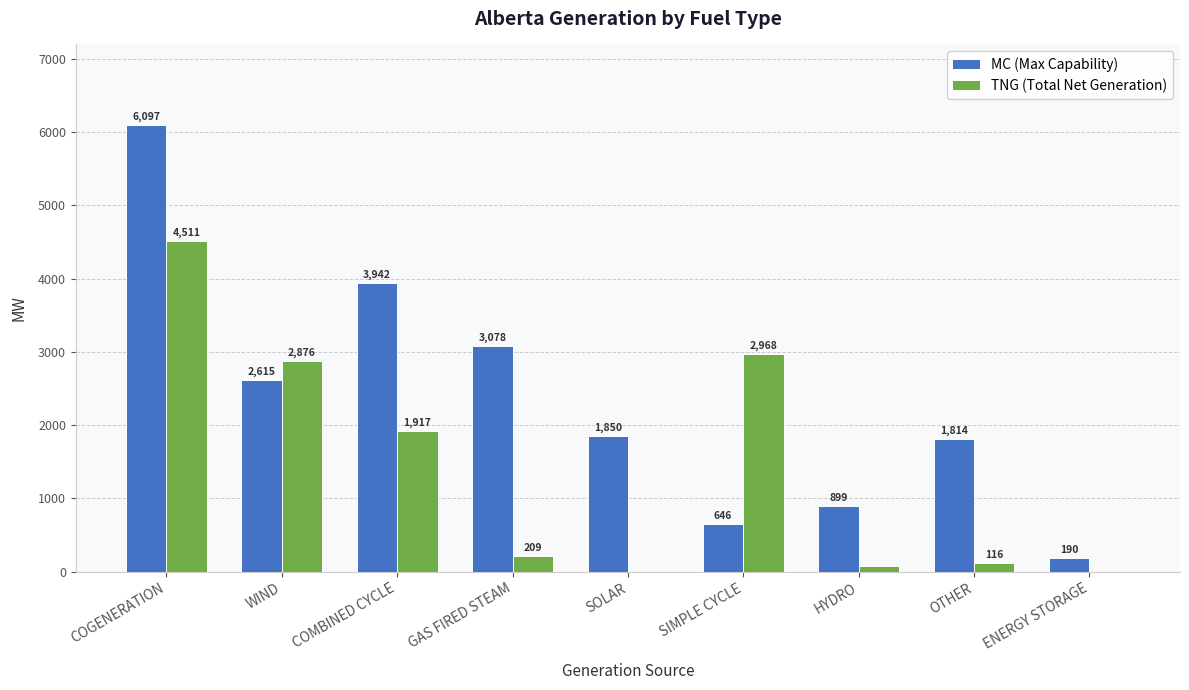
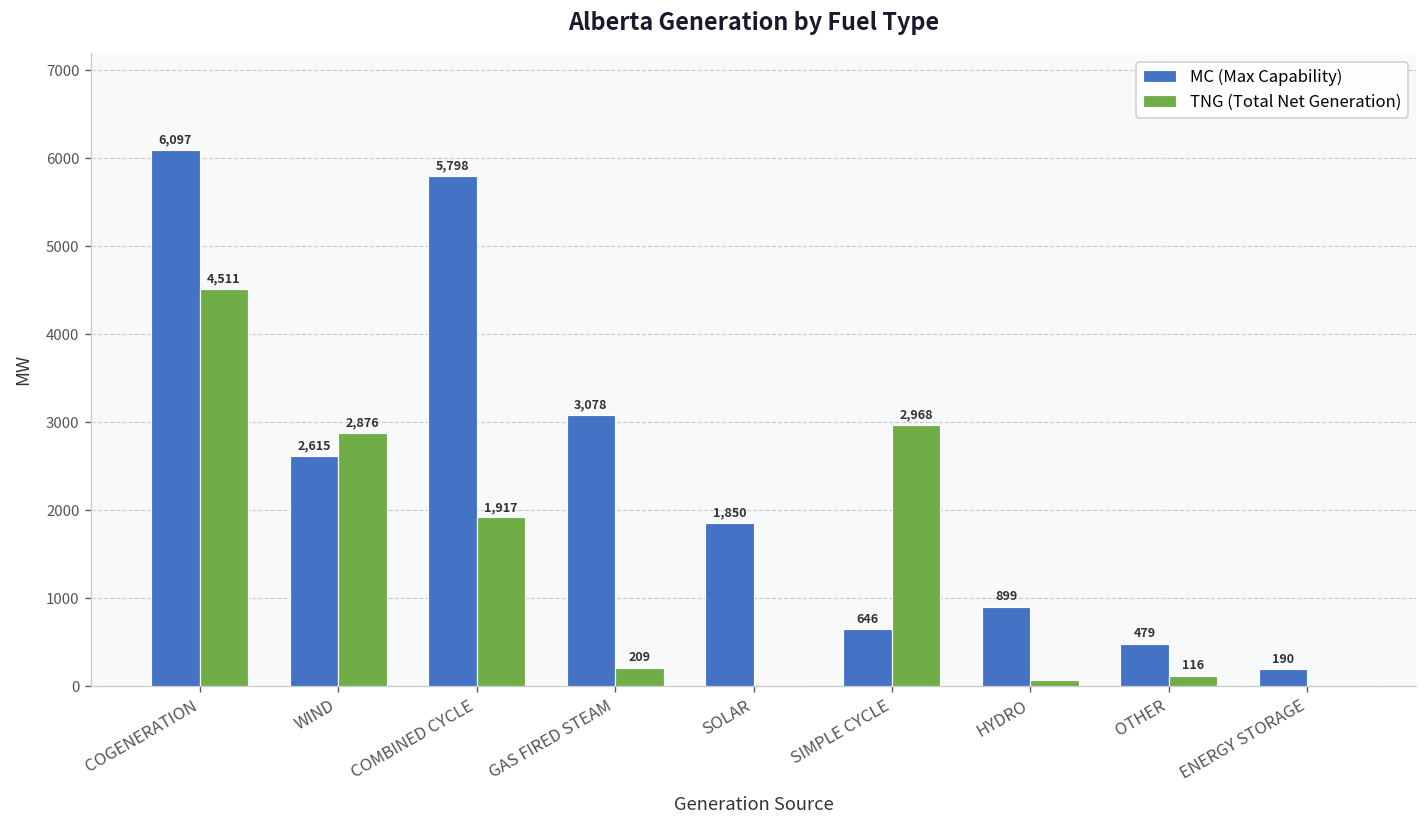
  {
    "MC (Max Capability)": {
      "COGENERATION": "6,097",
      "WIND": "2,615",
-     "COMBINED CYCLE": "3,942",
+     "COMBINED CYCLE": "5,798",
      "GAS FIRED STEAM": "3,078",
      "SOLAR": "1,850",
      "SIMPLE CYCLE": "646",
      "HYDRO": "899",
-     "OTHER": "1,814",
+     "OTHER": "479",
      "ENERGY STORAGE": "190"
    },
    "TNG (Total Net Generation)": {
      "COGENERATION": "4,511",
      "WIND": "2,876",
      "COMBINED CYCLE": "1,917",
      "GAS FIRED STEAM": "209",
      "SIMPLE CYCLE": "2,968",
      "OTHER": "116"
    }
  }
